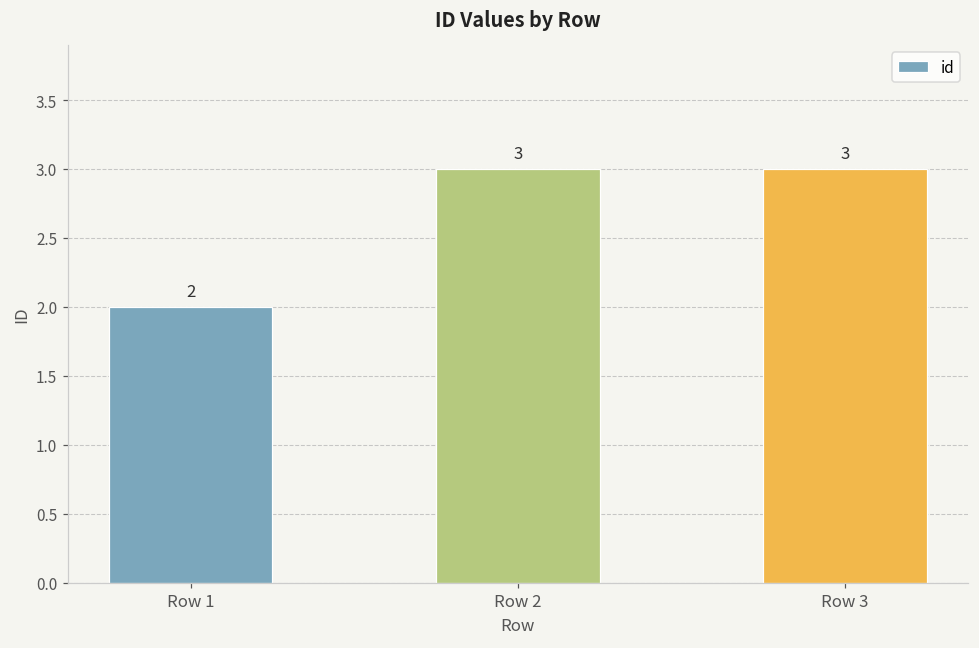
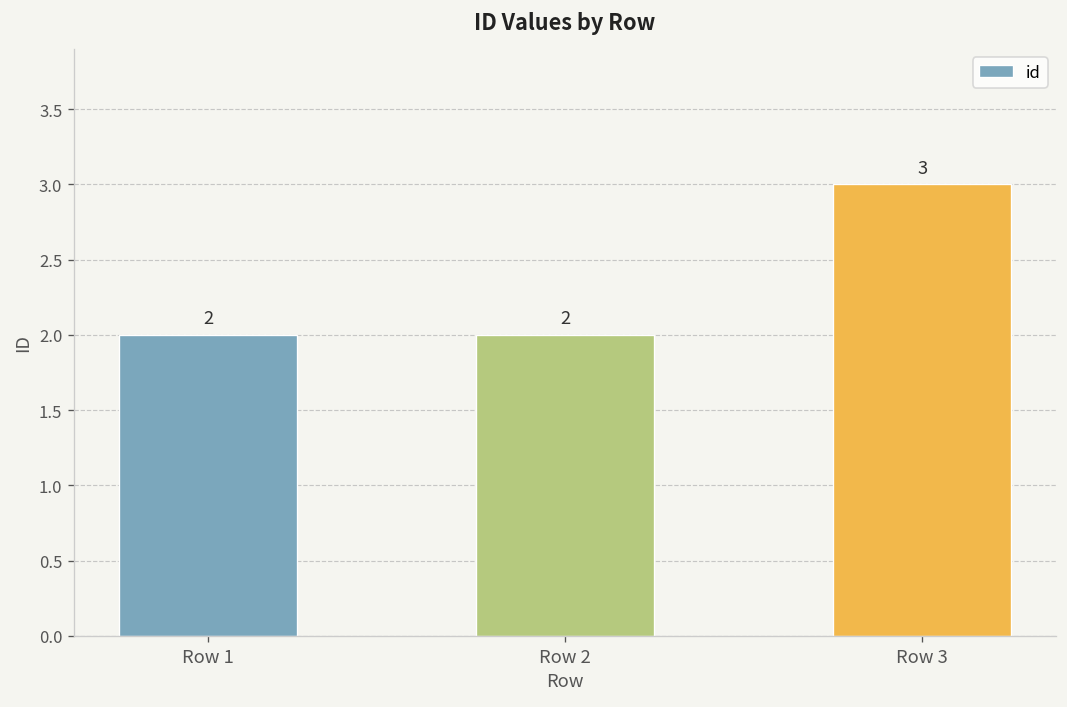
  {
    "Row 1": 2,
-   "Row 2": 3,
+   "Row 2": 2,
    "Row 3": 3
  }
